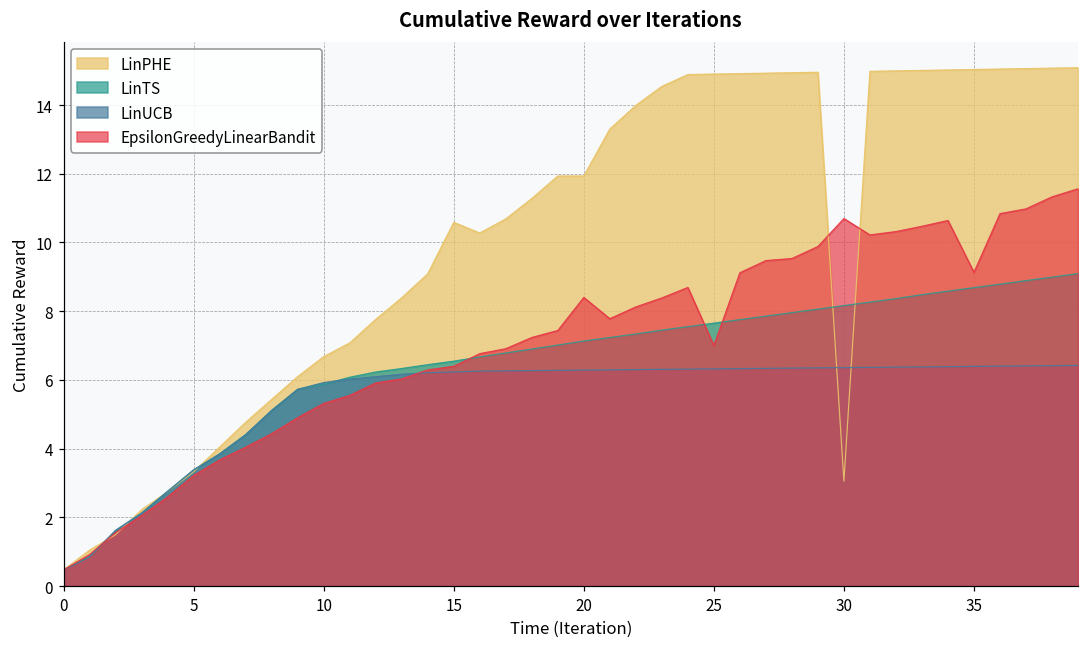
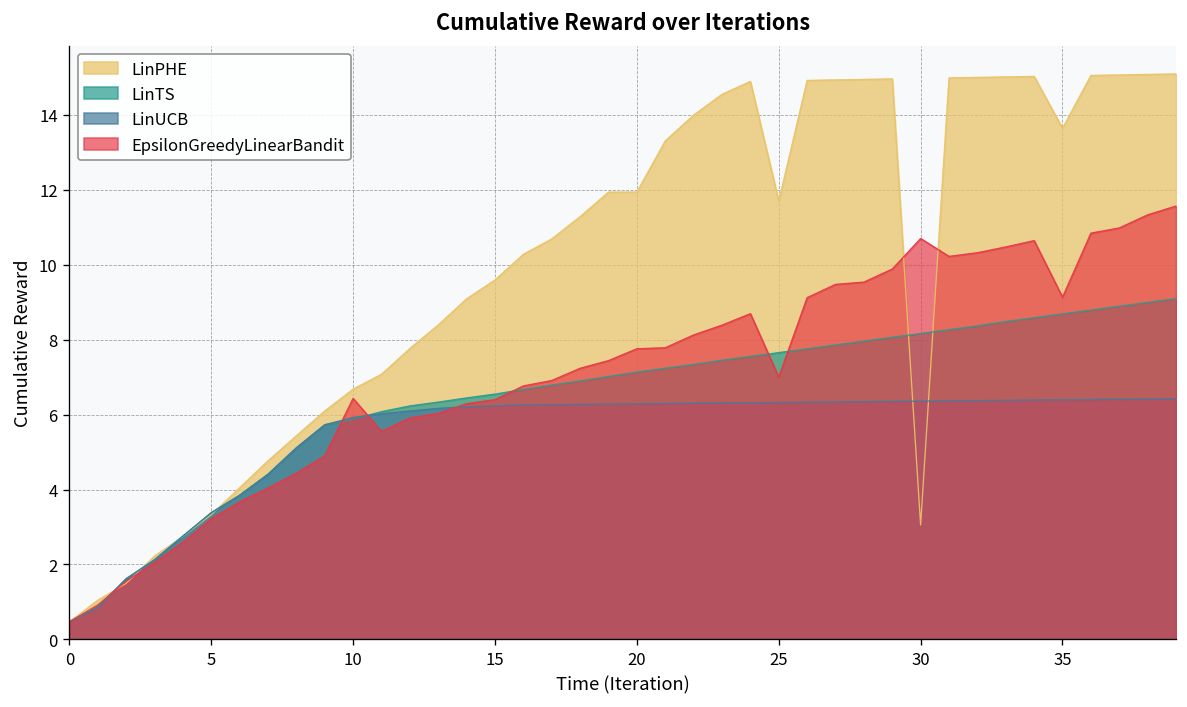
  {
    "LinPHE": {
      "10": 6.7,
-     "15": 10.6,
+     "15": 9.6,
      "20": 11.9,
-     "25": 14.9,
+     "25": 11.7,
      "30": 3.1,
-     "35": 15.0
+     "35": 13.6
    },
    "EpsilonGreedyLinearBandit": {
      "5": 3.2,
-     "10": 5.3,
+     "10": 6.4,
      "15": 6.4,
-     "20": 8.4,
+     "20": 7.8,
      "25": 7.0,
      "30": 10.7,
      "35": 9.1
    }
  }
